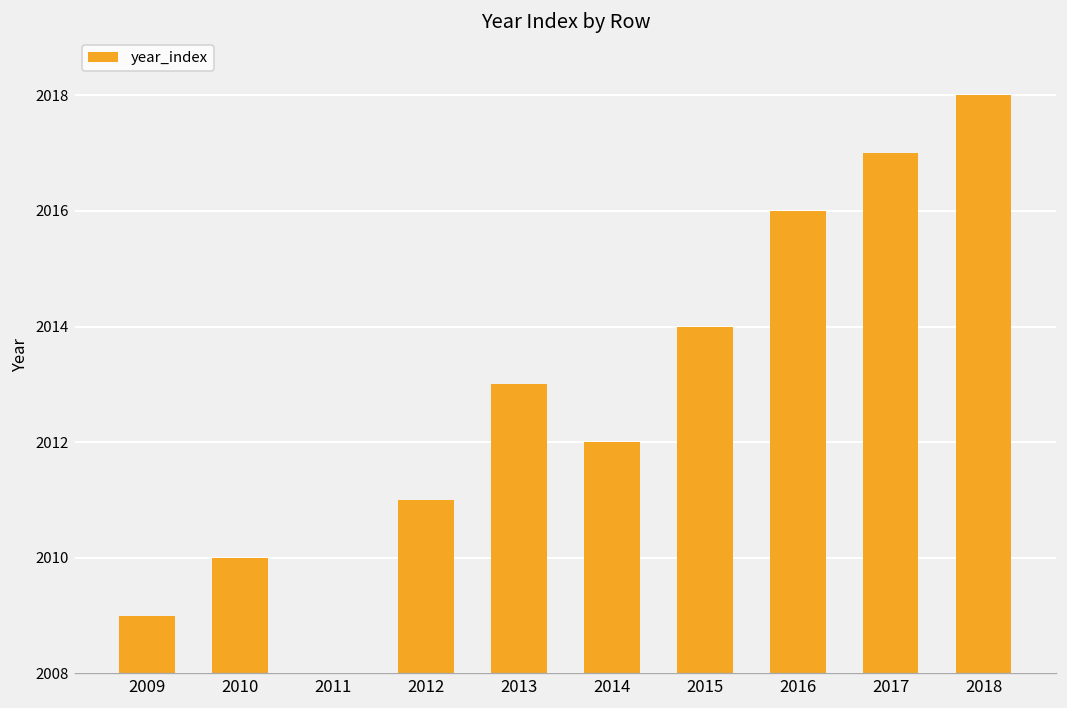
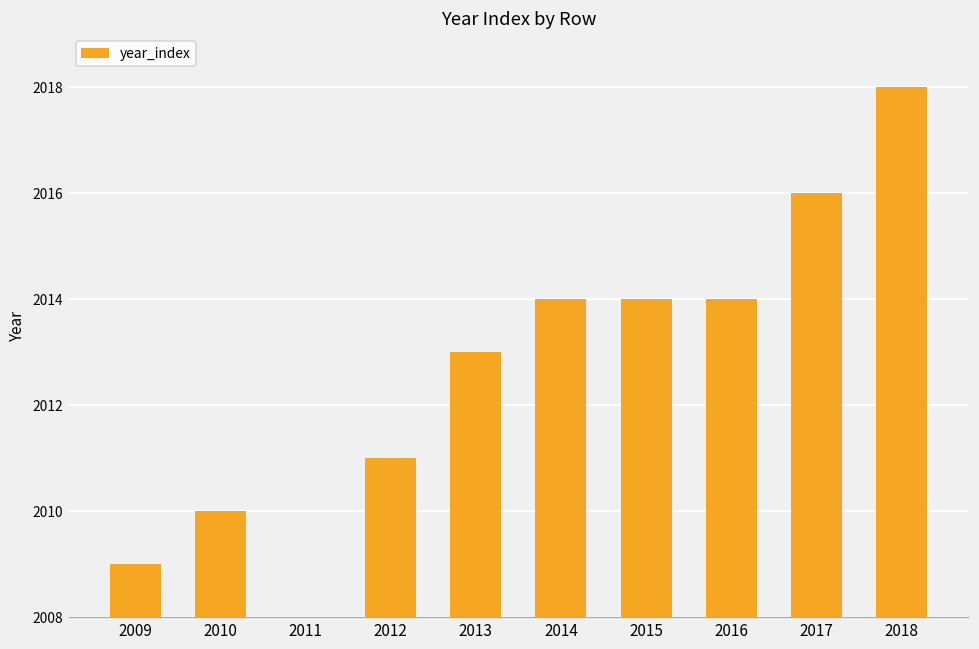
  {
    "2009": 2009,
    "2010": 2010,
    "2011": 2008,
    "2012": 2011,
    "2013": 2013,
-   "2014": 2012,
+   "2014": 2014,
    "2015": 2014,
-   "2016": 2016,
-   "2017": 2017,
+   "2016": 2014,
+   "2017": 2016,
    "2018": 2018
  }
